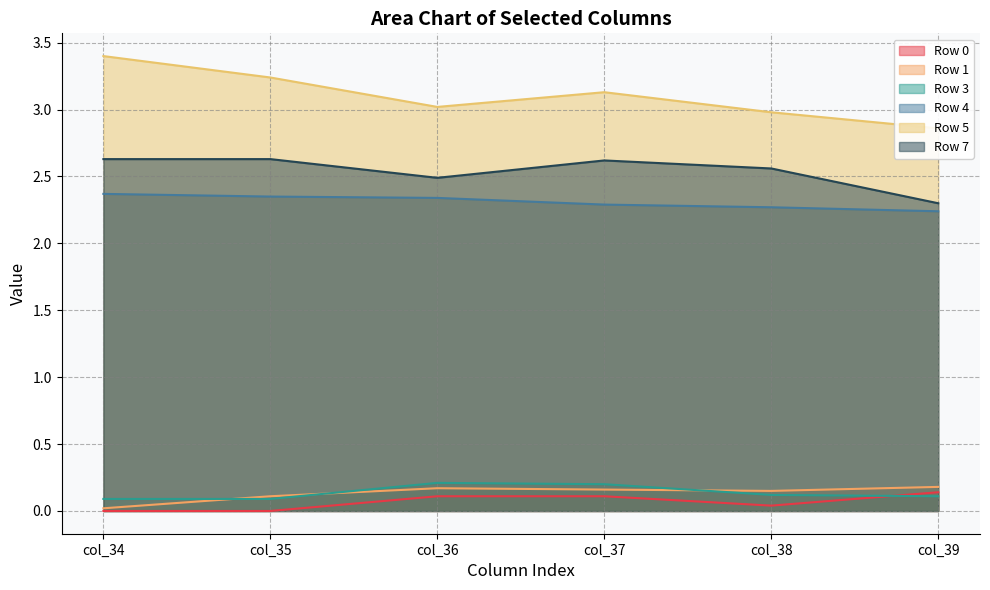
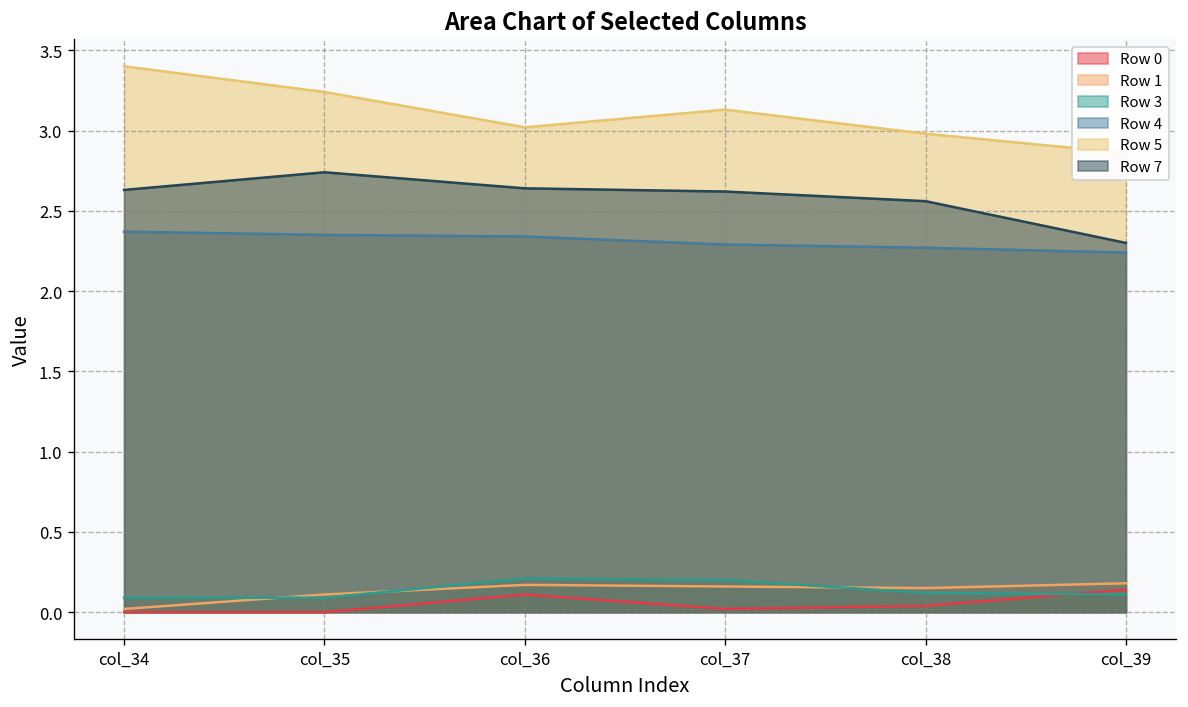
  {
    "Row 0": {
      "col_34": 0.00,
      "col_35": 0.00,
      "col_36": 0.11,
-     "col_37": 0.11,
+     "col_37": 0.02,
      "col_38": 0.04,
      "col_39": 0.14
    },
    "Row 7": {
      "col_34": 2.63,
-     "col_35": 2.63,
-     "col_36": 2.49,
+     "col_35": 2.74,
+     "col_36": 2.64,
      "col_37": 2.62,
      "col_38": 2.56,
      "col_39": 2.30
    }
  }
